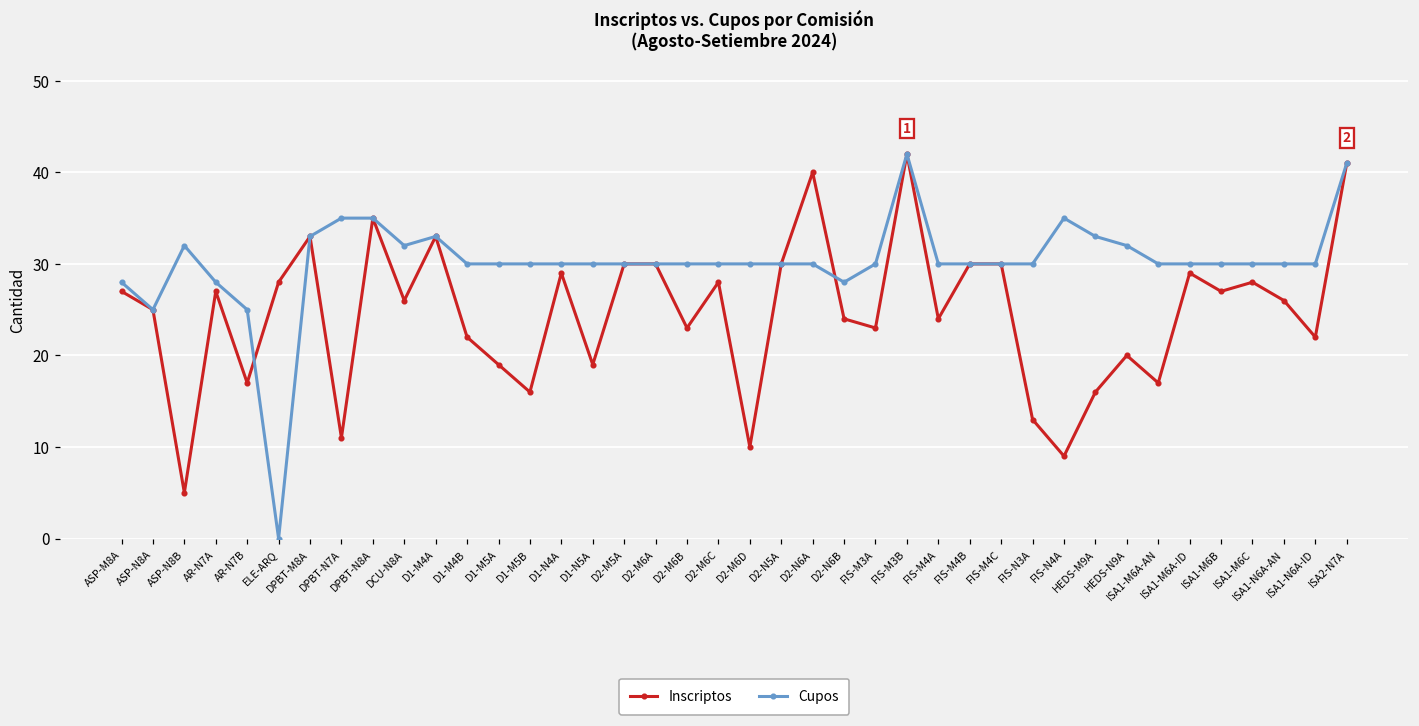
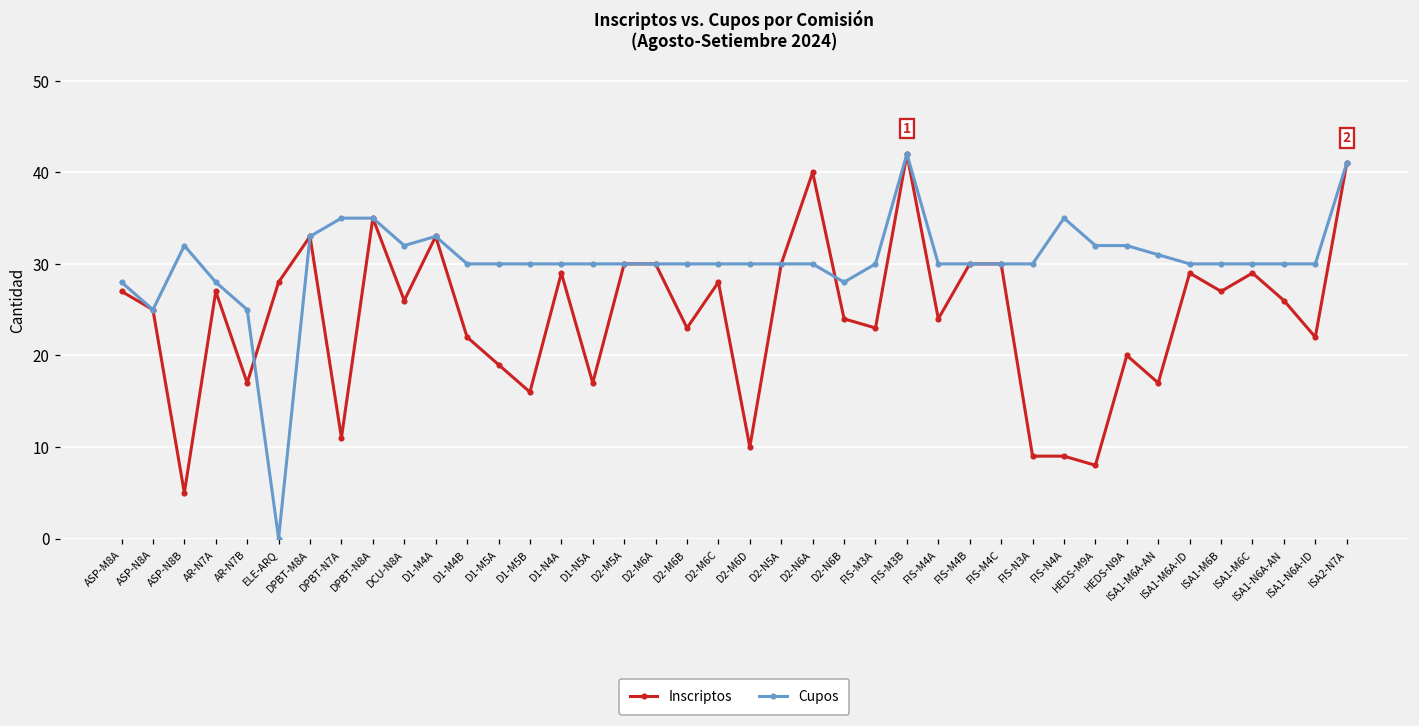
  {
    "Inscriptos": {
      "ASP-M8A": 27,
      "ASP-N8B": 5,
      "AR-N7A": 27,
      "AR-N7B": 17,
      "ELE-ARQ": 28,
      "DPBT-N7A": 11,
      "DCU-N8A": 26,
      "D1-M4B": 22,
      "D1-M5A": 19,
      "D1-M5B": 16,
      "D1-N4A": 29,
-     "D1-N5A": 19,
+     "D1-N5A": 17,
      "D2-M6B": 23,
      "D2-M6C": 28,
      "D2-M6D": 10,
      "D2-N6A": 40,
      "D2-N6B": 24,
      "FIS-M3A": 23,
      "FIS-M4A": 24,
-     "FIS-N3A": 13,
+     "FIS-N3A": 9,
      "FIS-N4A": 9,
-     "HEDS-M9A": 16,
+     "HEDS-M9A": 8,
      "HEDS-N9A": 20,
      "ISA1-M6A-AN": 17,
      "ISA1-M6A-ID": 29,
      "ISA1-M6B": 27,
-     "ISA1-M6C": 28,
+     "ISA1-M6C": 29,
      "ISA1-N6A-AN": 26,
      "ISA1-N6A-ID": 22
    },
    "Cupos": {
      "ASP-M8A": 28,
      "ASP-N8B": 32,
      "AR-N7A": 28,
      "AR-N7B": 25,
      "ELE-ARQ": 0,
      "DPBT-N7A": 35,
      "DCU-N8A": 32,
      "D1-M4B": 30,
      "D1-M5A": 30,
      "D1-M5B": 30,
      "D1-N4A": 30,
      "D1-N5A": 30,
      "D2-M6B": 30,
      "D2-M6C": 30,
      "D2-M6D": 30,
      "D2-N6A": 30,
      "D2-N6B": 28,
      "FIS-M3A": 30,
      "FIS-M4A": 30,
      "FIS-N3A": 30,
      "FIS-N4A": 35,
-     "HEDS-M9A": 33,
+     "HEDS-M9A": 32,
      "HEDS-N9A": 32,
-     "ISA1-M6A-AN": 30,
+     "ISA1-M6A-AN": 31,
      "ISA1-M6A-ID": 30,
      "ISA1-M6B": 30,
      "ISA1-M6C": 30,
      "ISA1-N6A-AN": 30,
      "ISA1-N6A-ID": 30
    }
  }
